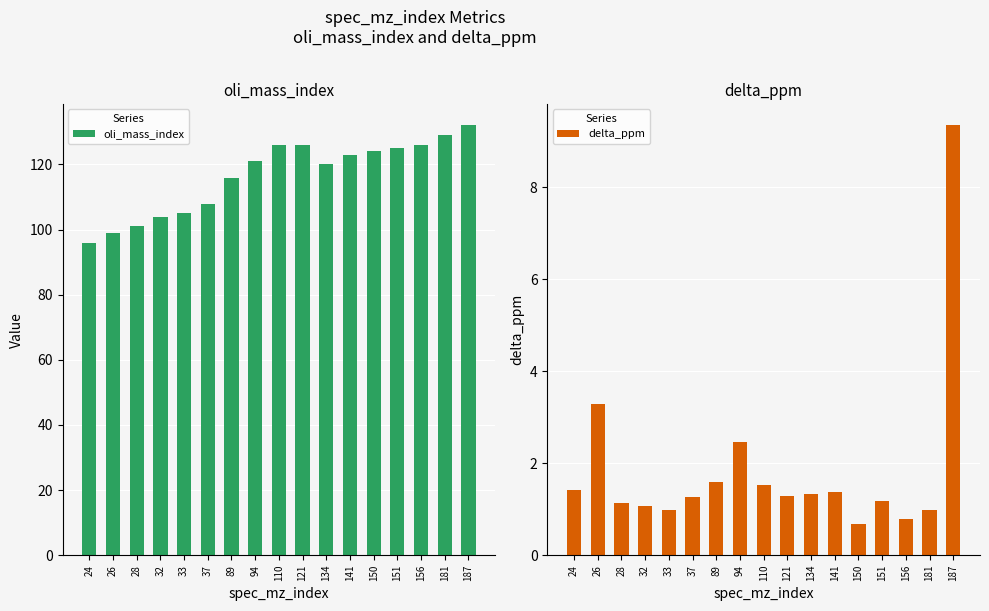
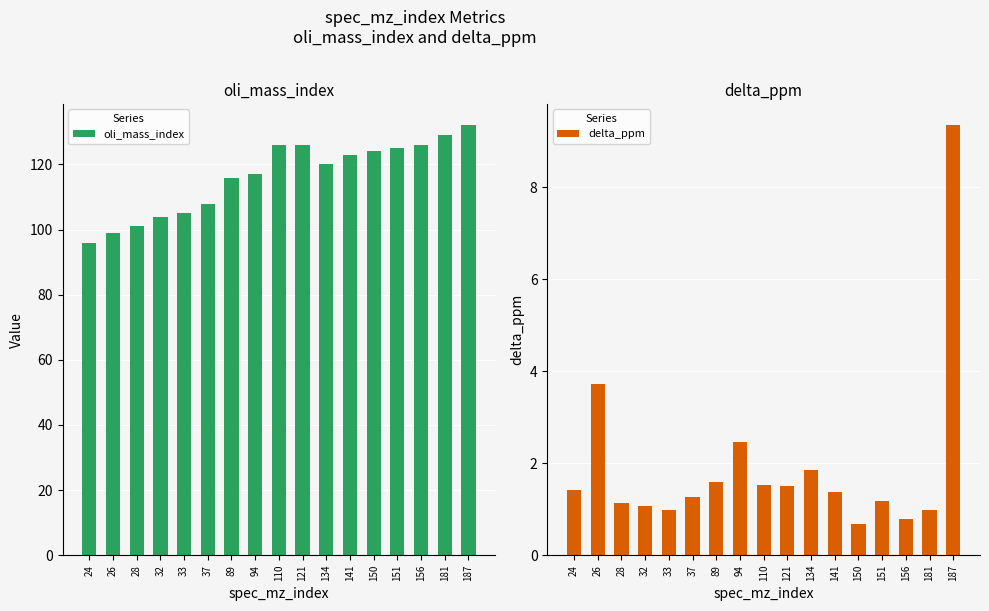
  {
    "oli_mass_index": {
      "24": 96,
      "26": 99,
      "28": 101,
      "32": 104,
      "33": 105,
      "37": 108,
      "89": 116,
-     "94": 121,
+     "94": 117,
      "110": 126,
      "121": 126,
      "134": 120,
      "141": 123,
      "150": 124,
      "151": 125,
      "156": 126,
      "181": 129,
      "187": 132
    },
    "delta_ppm": {
      "24": 1.4,
-     "26": 3.3,
+     "26": 3.7,
      "28": 1.1,
      "32": 1.1,
      "33": 1.0,
      "37": 1.3,
      "89": 1.6,
      "94": 2.5,
      "110": 1.5,
-     "121": 1.3,
-     "134": 1.3,
+     "121": 1.5,
+     "134": 1.8,
      "141": 1.4,
      "150": 0.7,
      "151": 1.2,
      "156": 0.8,
      "181": 1.0,
      "187": 9.3
    }
  }
